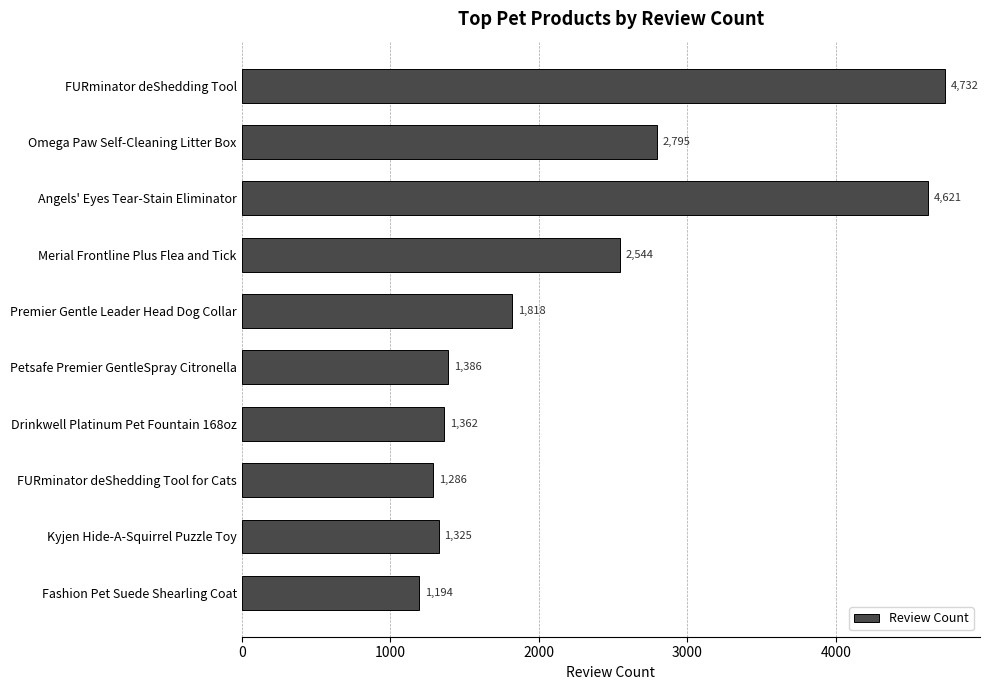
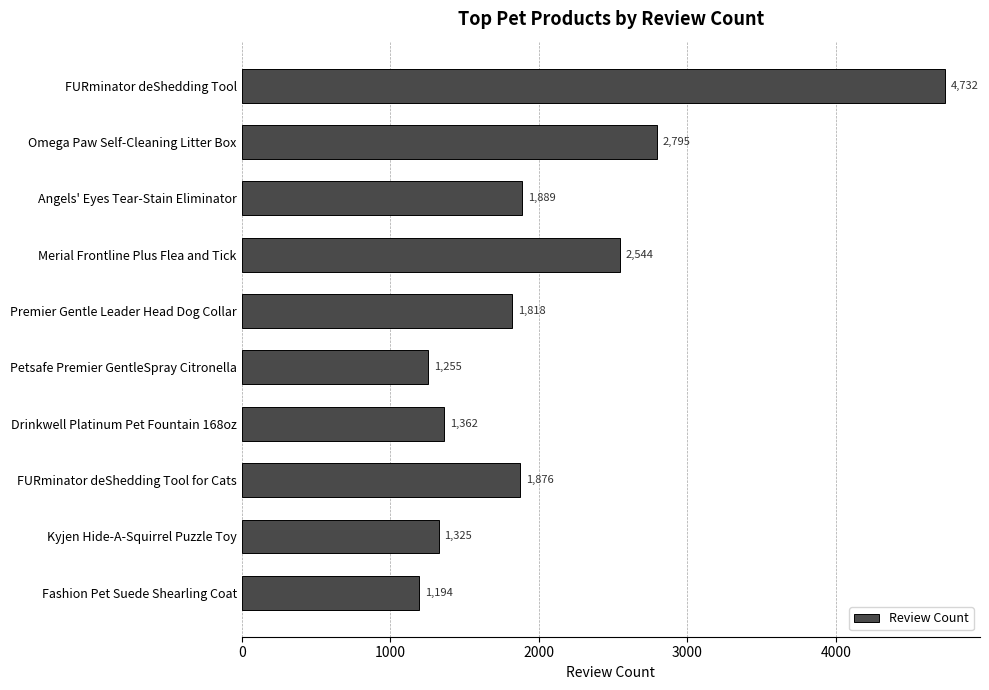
  {
    "FURminator deShedding Tool": "4,732",
    "Omega Paw Self-Cleaning Litter Box": "2,795",
-   "Angels' Eyes Tear-Stain Eliminator": "4,621",
+   "Angels' Eyes Tear-Stain Eliminator": "1,889",
    "Merial Frontline Plus Flea and Tick": "2,544",
    "Premier Gentle Leader Head Dog Collar": "1,818",
-   "Petsafe Premier GentleSpray Citronella": "1,386",
+   "Petsafe Premier GentleSpray Citronella": "1,255",
    "Drinkwell Platinum Pet Fountain 168oz": "1,362",
-   "FURminator deShedding Tool for Cats": "1,286",
+   "FURminator deShedding Tool for Cats": "1,876",
    "Kyjen Hide-A-Squirrel Puzzle Toy": "1,325",
    "Fashion Pet Suede Shearling Coat": "1,194"
  }
